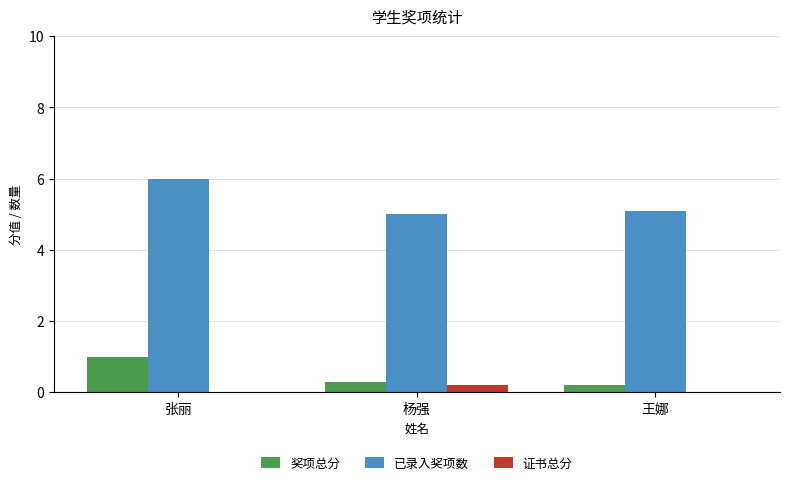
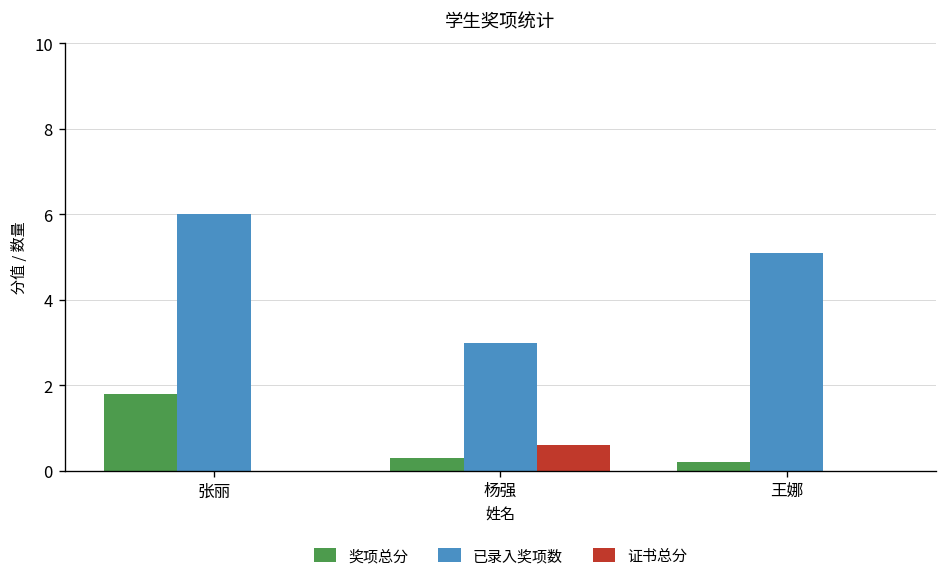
  {
    "奖项总分": {
-     "张丽": 1.0,
+     "张丽": 1.8,
      "杨强": 0.3,
      "王娜": 0.2
    },
    "已录入奖项数": {
      "张丽": 6,
-     "杨强": 5,
+     "杨强": 3,
      "王娜": 5.1
    },
    "证书总分": {
      "张丽": 0.0,
-     "杨强": 0.2,
+     "杨强": 0.6,
      "王娜": 0.0
    }
  }
